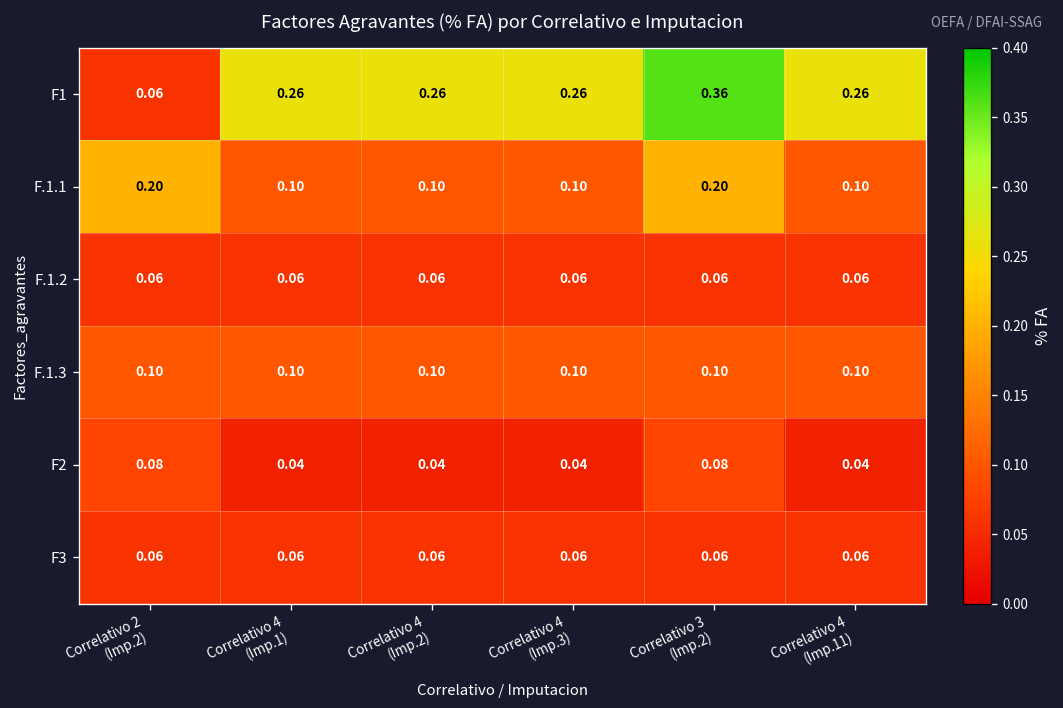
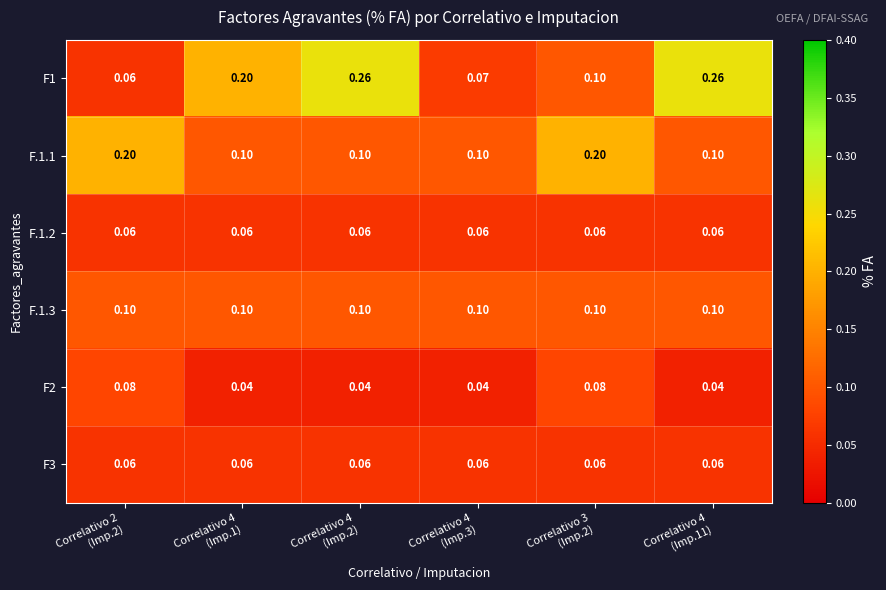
  {
    "F1": {
      "Correlativo 2 (Imp.2)": 0.06,
-     "Correlativo 4 (Imp.1)": 0.26,
+     "Correlativo 4 (Imp.1)": 0.20,
      "Correlativo 4 (Imp.2)": 0.26,
-     "Correlativo 4 (Imp.3)": 0.26,
-     "Correlativo 3 (Imp.2)": 0.36,
+     "Correlativo 4 (Imp.3)": 0.07,
+     "Correlativo 3 (Imp.2)": 0.10,
      "Correlativo 4 (Imp.11)": 0.26
    },
    "F.1.1": {
      "Correlativo 2 (Imp.2)": 0.20,
      "Correlativo 4 (Imp.1)": 0.10,
      "Correlativo 4 (Imp.2)": 0.10,
      "Correlativo 4 (Imp.3)": 0.10,
      "Correlativo 3 (Imp.2)": 0.20,
      "Correlativo 4 (Imp.11)": 0.10
    },
    "F.1.2": {
      "Correlativo 2 (Imp.2)": 0.06,
      "Correlativo 4 (Imp.1)": 0.06,
      "Correlativo 4 (Imp.2)": 0.06,
      "Correlativo 4 (Imp.3)": 0.06,
      "Correlativo 3 (Imp.2)": 0.06,
      "Correlativo 4 (Imp.11)": 0.06
    },
    "F.1.3": {
      "Correlativo 2 (Imp.2)": 0.10,
      "Correlativo 4 (Imp.1)": 0.10,
      "Correlativo 4 (Imp.2)": 0.10,
      "Correlativo 4 (Imp.3)": 0.10,
      "Correlativo 3 (Imp.2)": 0.10,
      "Correlativo 4 (Imp.11)": 0.10
    },
    "F2": {
      "Correlativo 2 (Imp.2)": 0.08,
      "Correlativo 4 (Imp.1)": 0.04,
      "Correlativo 4 (Imp.2)": 0.04,
      "Correlativo 4 (Imp.3)": 0.04,
      "Correlativo 3 (Imp.2)": 0.08,
      "Correlativo 4 (Imp.11)": 0.04
    },
    "F3": {
      "Correlativo 2 (Imp.2)": 0.06,
      "Correlativo 4 (Imp.1)": 0.06,
      "Correlativo 4 (Imp.2)": 0.06,
      "Correlativo 4 (Imp.3)": 0.06,
      "Correlativo 3 (Imp.2)": 0.06,
      "Correlativo 4 (Imp.11)": 0.06
    }
  }
